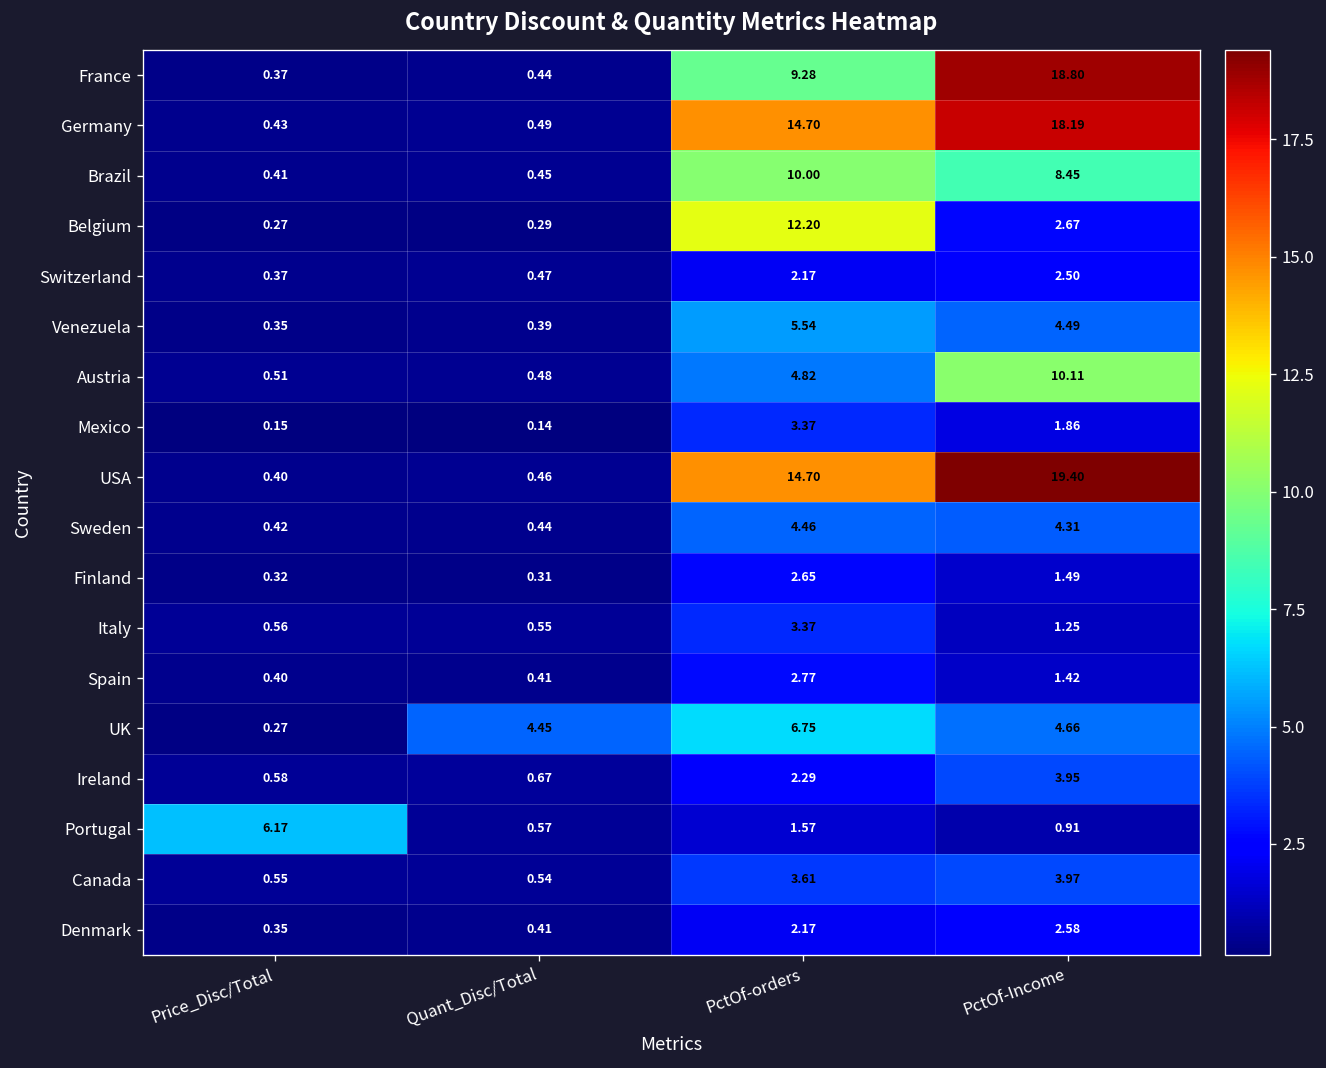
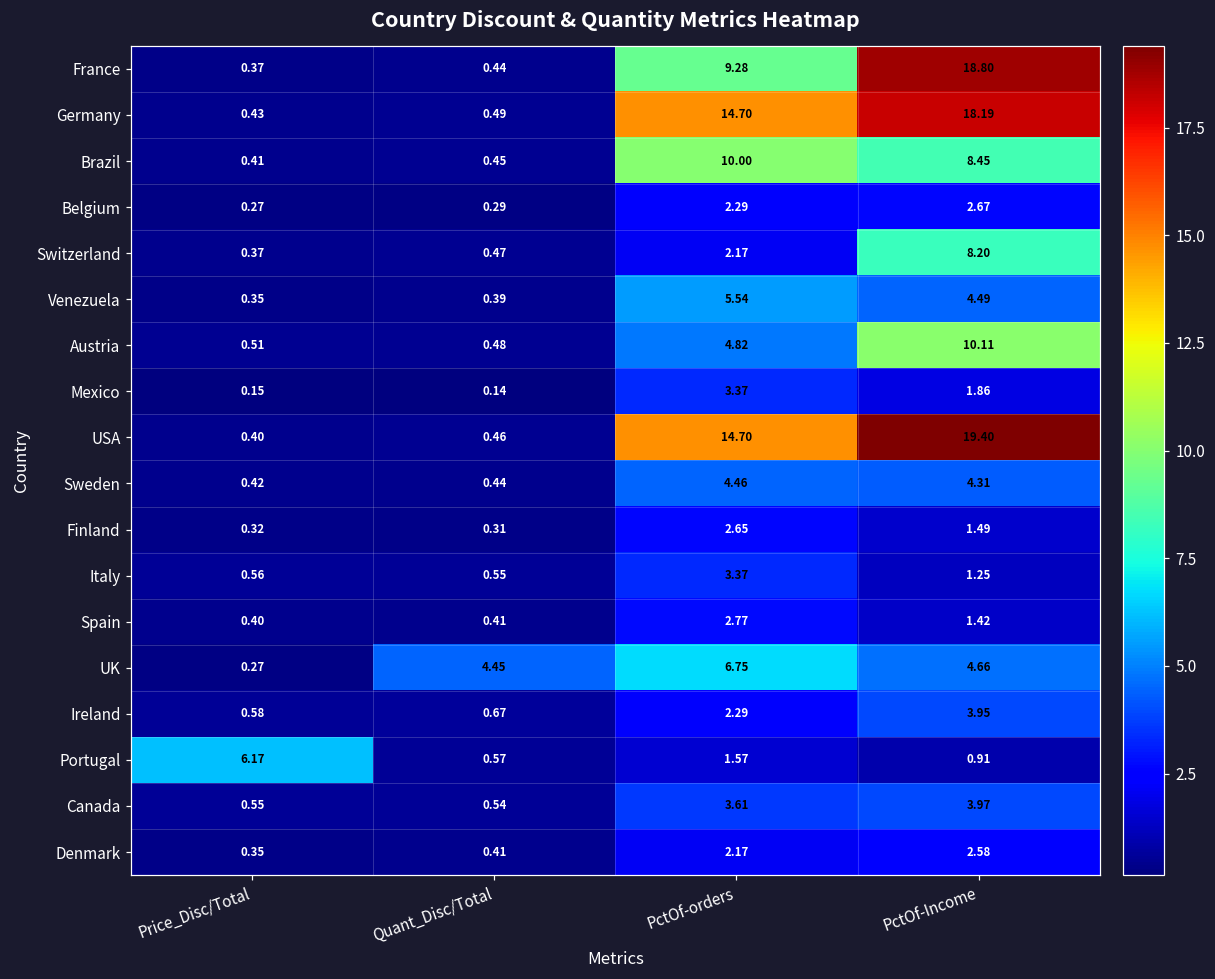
  {
    "France": {
      "Price_Disc/Total": 0.37,
      "Quant_Disc/Total": 0.44,
      "PctOf-orders": 9.28,
      "PctOf-Income": 18.80
    },
    "Germany": {
      "Price_Disc/Total": 0.43,
      "Quant_Disc/Total": 0.49,
      "PctOf-orders": 14.70,
      "PctOf-Income": 18.19
    },
    "Brazil": {
      "Price_Disc/Total": 0.41,
      "Quant_Disc/Total": 0.45,
      "PctOf-orders": 10.00,
      "PctOf-Income": 8.45
    },
    "Belgium": {
      "Price_Disc/Total": 0.27,
      "Quant_Disc/Total": 0.29,
-     "PctOf-orders": 12.20,
+     "PctOf-orders": 2.29,
      "PctOf-Income": 2.67
    },
    "Switzerland": {
      "Price_Disc/Total": 0.37,
      "Quant_Disc/Total": 0.47,
      "PctOf-orders": 2.17,
-     "PctOf-Income": 2.50
+     "PctOf-Income": 8.20
    },
    "Venezuela": {
      "Price_Disc/Total": 0.35,
      "Quant_Disc/Total": 0.39,
      "PctOf-orders": 5.54,
      "PctOf-Income": 4.49
    },
    "Austria": {
      "Price_Disc/Total": 0.51,
      "Quant_Disc/Total": 0.48,
      "PctOf-orders": 4.82,
      "PctOf-Income": 10.11
    },
    "Mexico": {
      "Price_Disc/Total": 0.15,
      "Quant_Disc/Total": 0.14,
      "PctOf-orders": 3.37,
      "PctOf-Income": 1.86
    },
    "USA": {
      "Price_Disc/Total": 0.40,
      "Quant_Disc/Total": 0.46,
      "PctOf-orders": 14.70,
      "PctOf-Income": 19.40
    },
    "Sweden": {
      "Price_Disc/Total": 0.42,
      "Quant_Disc/Total": 0.44,
      "PctOf-orders": 4.46,
      "PctOf-Income": 4.31
    },
    "Finland": {
      "Price_Disc/Total": 0.32,
      "Quant_Disc/Total": 0.31,
      "PctOf-orders": 2.65,
      "PctOf-Income": 1.49
    },
    "Italy": {
      "Price_Disc/Total": 0.56,
      "Quant_Disc/Total": 0.55,
      "PctOf-orders": 3.37,
      "PctOf-Income": 1.25
    },
    "Spain": {
      "Price_Disc/Total": 0.40,
      "Quant_Disc/Total": 0.41,
      "PctOf-orders": 2.77,
      "PctOf-Income": 1.42
    },
    "UK": {
      "Price_Disc/Total": 0.27,
      "Quant_Disc/Total": 4.45,
      "PctOf-orders": 6.75,
      "PctOf-Income": 4.66
    },
    "Ireland": {
      "Price_Disc/Total": 0.58,
      "Quant_Disc/Total": 0.67,
      "PctOf-orders": 2.29,
      "PctOf-Income": 3.95
    },
    "Portugal": {
      "Price_Disc/Total": 6.17,
      "Quant_Disc/Total": 0.57,
      "PctOf-orders": 1.57,
      "PctOf-Income": 0.91
    },
    "Canada": {
      "Price_Disc/Total": 0.55,
      "Quant_Disc/Total": 0.54,
      "PctOf-orders": 3.61,
      "PctOf-Income": 3.97
    },
    "Denmark": {
      "Price_Disc/Total": 0.35,
      "Quant_Disc/Total": 0.41,
      "PctOf-orders": 2.17,
      "PctOf-Income": 2.58
    }
  }
